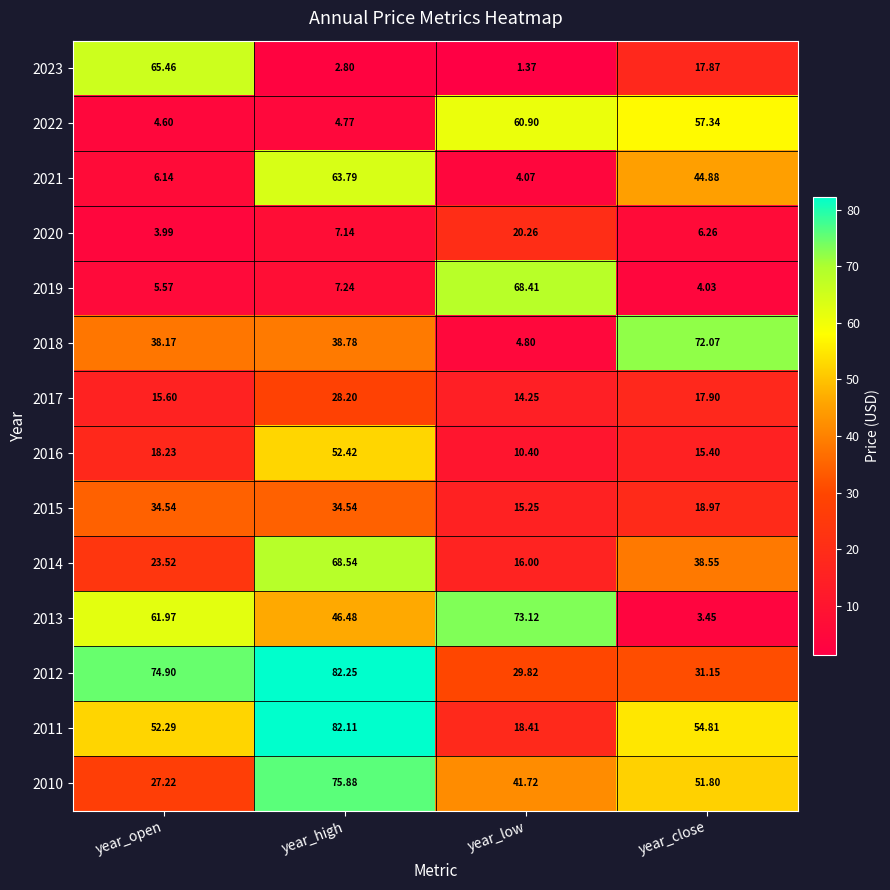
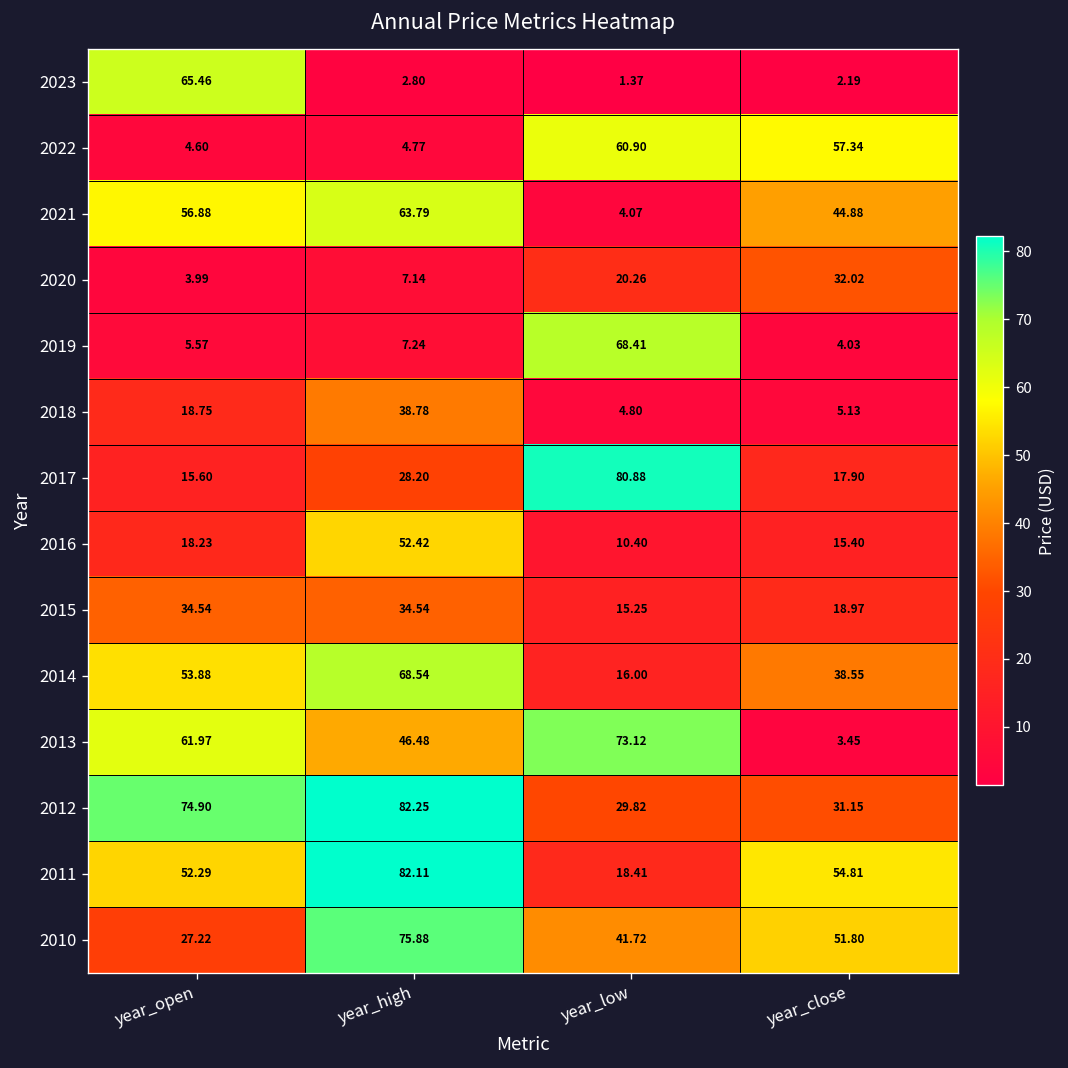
  {
    "2023": {
      "year_open": 65.46,
      "year_high": 2.80,
      "year_low": 1.37,
-     "year_close": 17.87
+     "year_close": 2.19
    },
    "2022": {
      "year_open": 4.60,
      "year_high": 4.77,
      "year_low": 60.90,
      "year_close": 57.34
    },
    "2021": {
-     "year_open": 6.14,
+     "year_open": 56.88,
      "year_high": 63.79,
      "year_low": 4.07,
      "year_close": 44.88
    },
    "2020": {
      "year_open": 3.99,
      "year_high": 7.14,
      "year_low": 20.26,
-     "year_close": 6.26
+     "year_close": 32.02
    },
    "2019": {
      "year_open": 5.57,
      "year_high": 7.24,
      "year_low": 68.41,
      "year_close": 4.03
    },
    "2018": {
-     "year_open": 38.17,
+     "year_open": 18.75,
      "year_high": 38.78,
      "year_low": 4.80,
-     "year_close": 72.07
+     "year_close": 5.13
    },
    "2017": {
      "year_open": 15.60,
      "year_high": 28.20,
-     "year_low": 14.25,
+     "year_low": 80.88,
      "year_close": 17.90
    },
    "2016": {
      "year_open": 18.23,
      "year_high": 52.42,
      "year_low": 10.40,
      "year_close": 15.40
    },
    "2015": {
      "year_open": 34.54,
      "year_high": 34.54,
      "year_low": 15.25,
      "year_close": 18.97
    },
    "2014": {
-     "year_open": 23.52,
+     "year_open": 53.88,
      "year_high": 68.54,
      "year_low": 16.00,
      "year_close": 38.55
    },
    "2013": {
      "year_open": 61.97,
      "year_high": 46.48,
      "year_low": 73.12,
      "year_close": 3.45
    },
    "2012": {
      "year_open": 74.90,
      "year_high": 82.25,
      "year_low": 29.82,
      "year_close": 31.15
    },
    "2011": {
      "year_open": 52.29,
      "year_high": 82.11,
      "year_low": 18.41,
      "year_close": 54.81
    },
    "2010": {
      "year_open": 27.22,
      "year_high": 75.88,
      "year_low": 41.72,
      "year_close": 51.80
    }
  }
